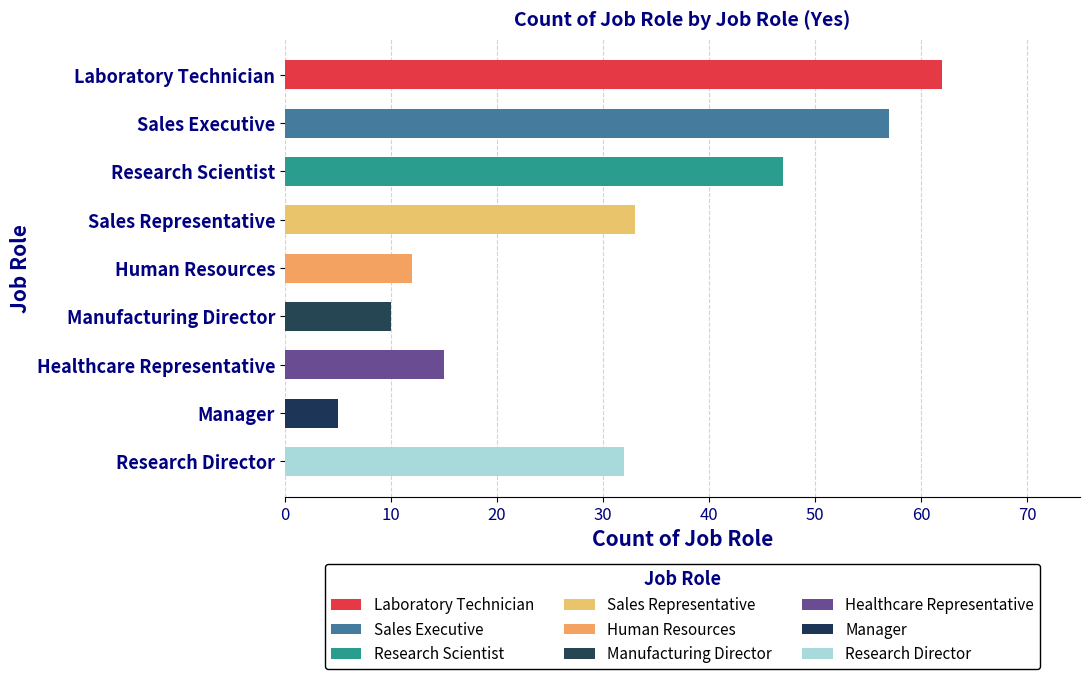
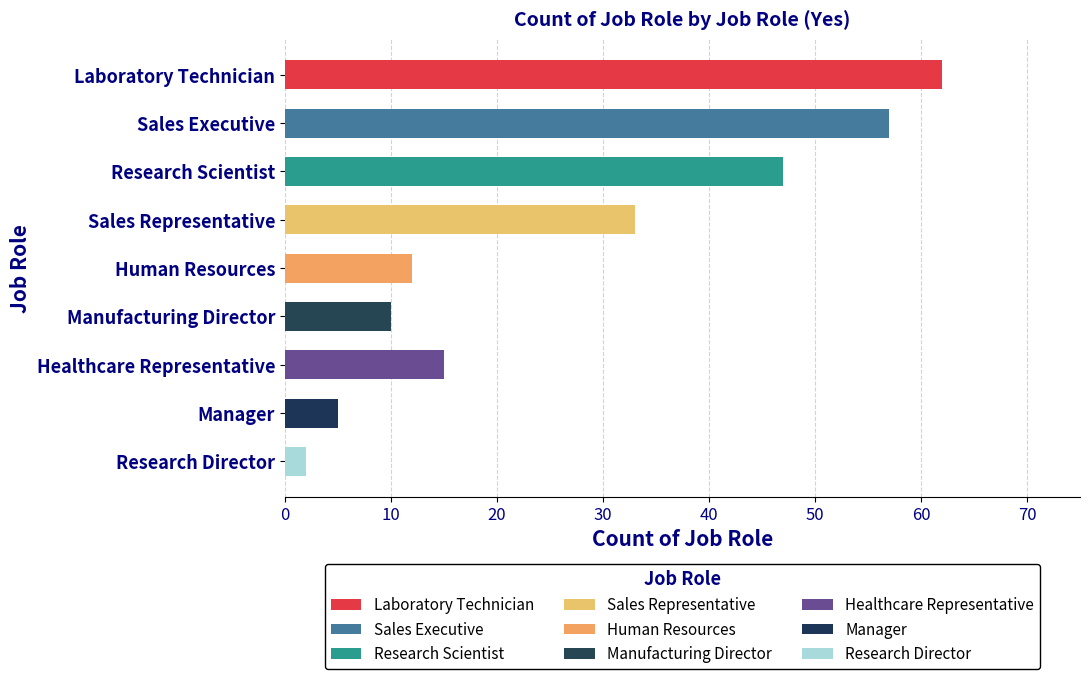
  {
    "Laboratory Technician": {
      "Laboratory Technician": 62,
      "Sales Executive": 0,
      "Research Scientist": 0,
      "Sales Representative": 0,
      "Human Resources": 0,
      "Manufacturing Director": 0,
      "Healthcare Representative": 0,
      "Manager": 0,
      "Research Director": 0
    },
    "Research Director": {
-     "Research Director": 32
+     "Research Director": 2
    }
  }
